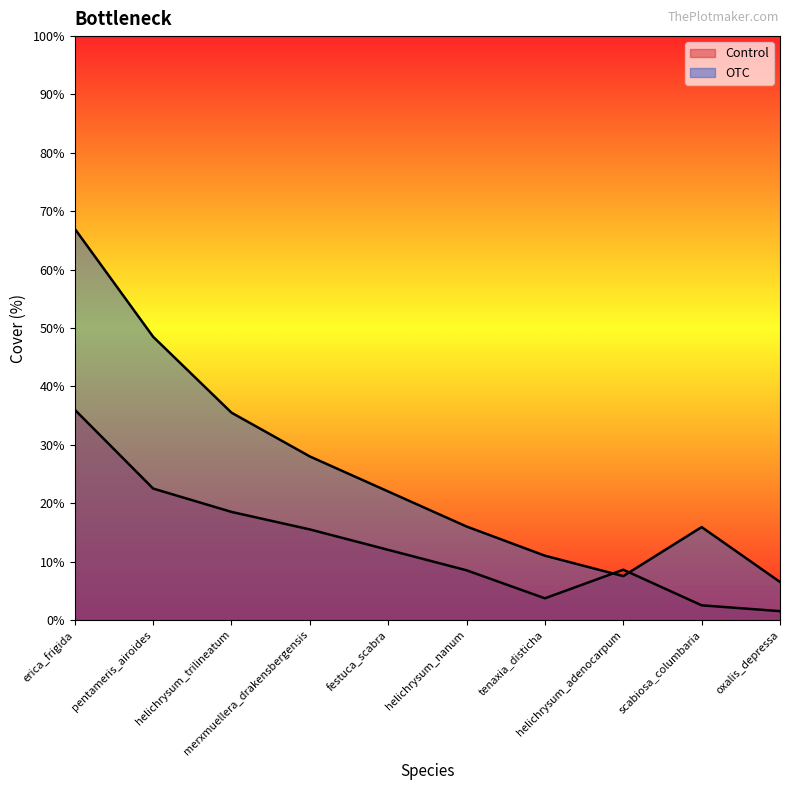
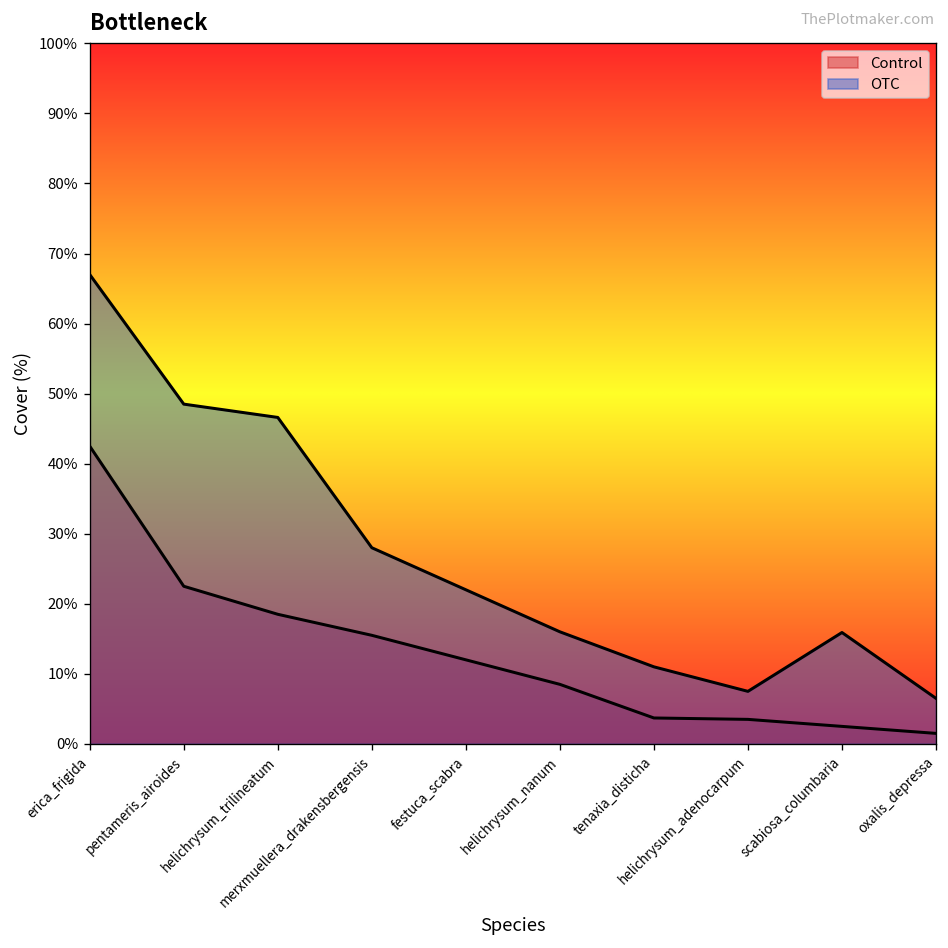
  {
    "Control": {
-     "erica_frigida": "36%",
+     "erica_frigida": "43%",
      "pentameris_airoides": "23%",
      "helichrysum_trilineatum": "19%",
      "merxmuellera_drakensbergensis": "16%",
      "festuca_scabra": "12%",
      "helichrysum_nanum": "9%",
      "tenaxia_disticha": "4%",
-     "helichrysum_adenocarpum": "9%",
+     "helichrysum_adenocarpum": "4%",
      "scabiosa_columbaria": "3%",
      "oxalis_depressa": "2%"
    },
    "OTC": {
      "erica_frigida": "67%",
      "pentameris_airoides": "49%",
-     "helichrysum_trilineatum": "36%",
+     "helichrysum_trilineatum": "47%",
      "merxmuellera_drakensbergensis": "28%",
      "festuca_scabra": "22%",
      "helichrysum_nanum": "16%",
      "tenaxia_disticha": "11%",
      "helichrysum_adenocarpum": "8%",
      "scabiosa_columbaria": "16%",
      "oxalis_depressa": "7%"
    }
  }
